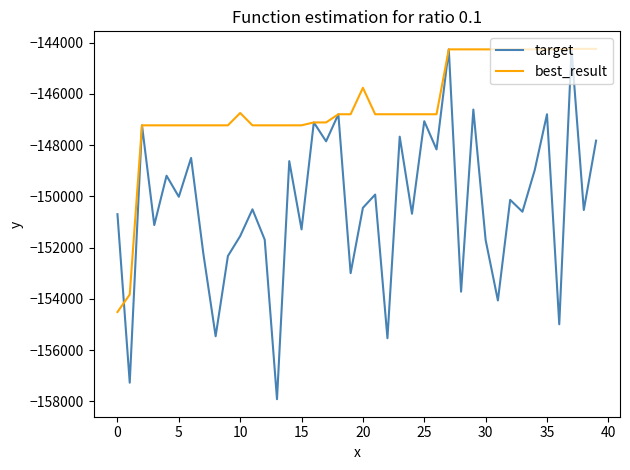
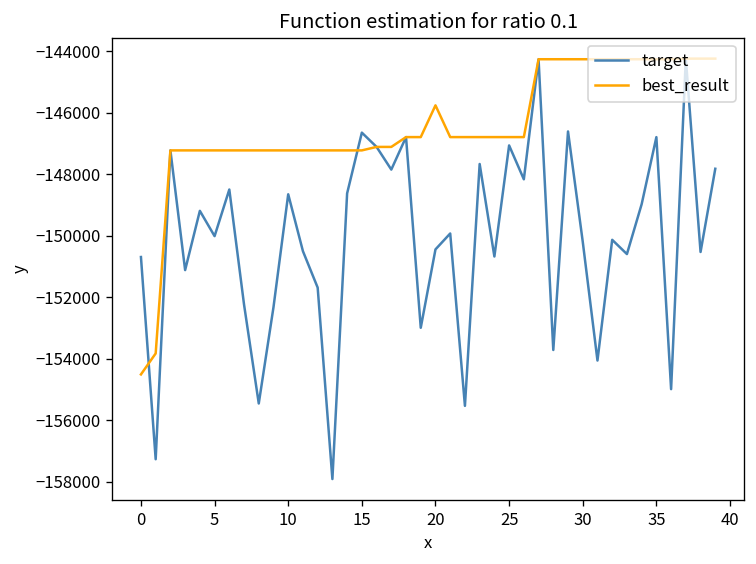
  {
    "target": {
      "0": -150700,
      "5": -150000,
-     "10": -151600,
-     "15": -151300,
+     "10": -148700,
+     "15": -146700,
      "20": -150400,
      "25": -147100,
-     "30": -151700,
+     "30": -150200,
      "35": -146800
    },
    "best_result": {
      "0": -154500,
      "5": -147200,
-     "10": -146700,
+     "10": -147200,
      "15": -147200,
      "20": -145800,
      "25": -146800,
      "30": -144300
    }
  }
